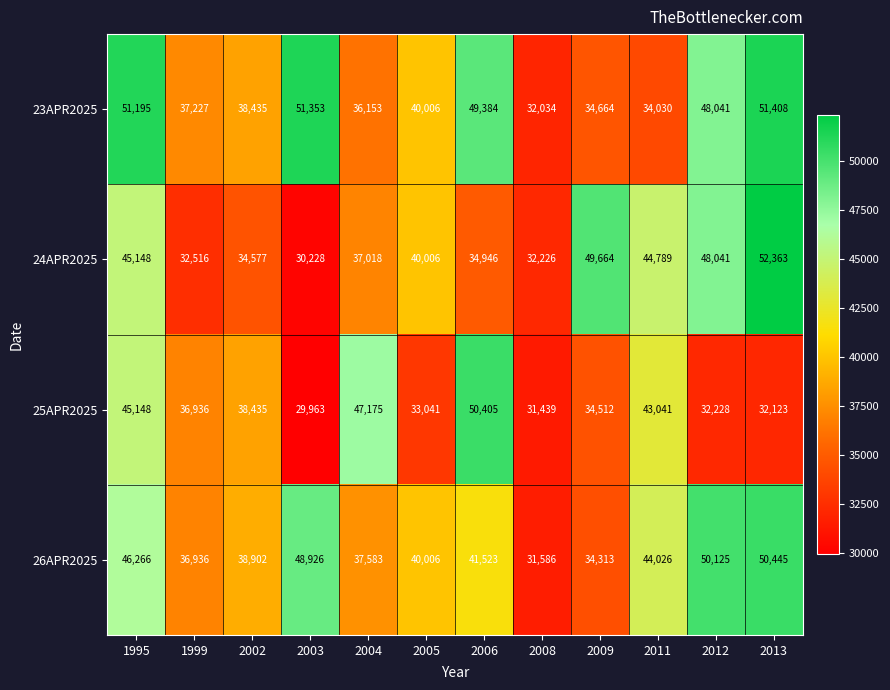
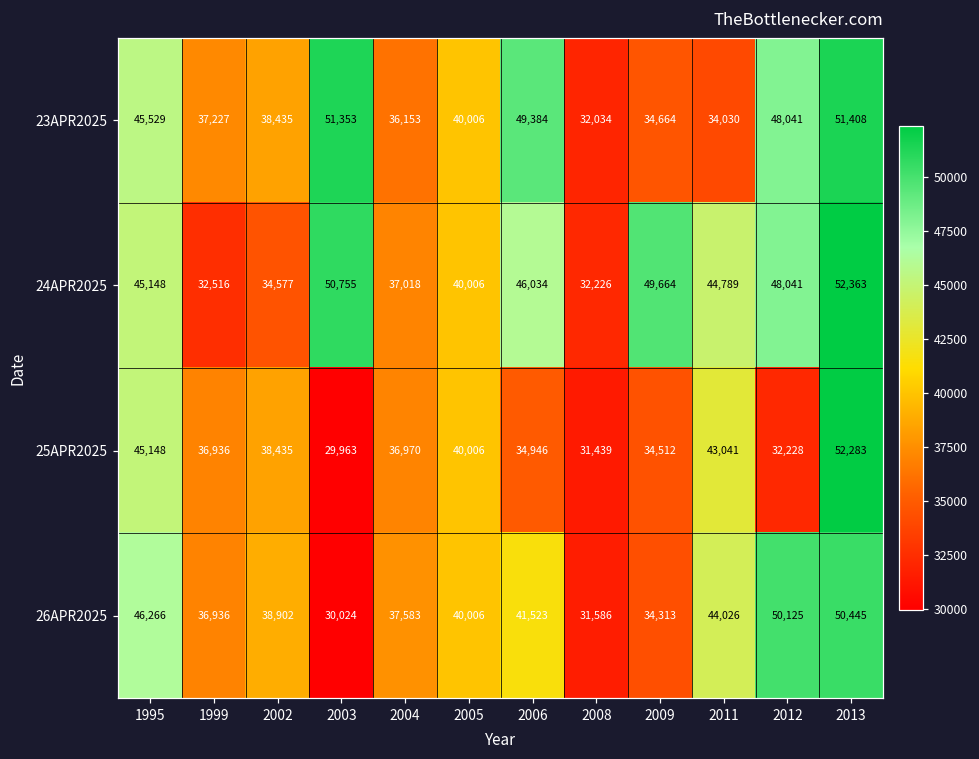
  {
    "23APR2025": {
-     "1995": "51,195",
+     "1995": "45,529",
      "1999": "37,227",
      "2002": "38,435",
      "2003": "51,353",
      "2004": "36,153",
      "2005": "40,006",
      "2006": "49,384",
      "2008": "32,034",
      "2009": "34,664",
      "2011": "34,030",
      "2012": "48,041",
      "2013": "51,408"
    },
    "24APR2025": {
      "1995": "45,148",
      "1999": "32,516",
      "2002": "34,577",
-     "2003": "30,228",
+     "2003": "50,755",
      "2004": "37,018",
      "2005": "40,006",
-     "2006": "34,946",
+     "2006": "46,034",
      "2008": "32,226",
      "2009": "49,664",
      "2011": "44,789",
      "2012": "48,041",
      "2013": "52,363"
    },
    "25APR2025": {
      "1995": "45,148",
      "1999": "36,936",
      "2002": "38,435",
      "2003": "29,963",
-     "2004": "47,175",
-     "2005": "33,041",
-     "2006": "50,405",
+     "2004": "36,970",
+     "2005": "40,006",
+     "2006": "34,946",
      "2008": "31,439",
      "2009": "34,512",
      "2011": "43,041",
      "2012": "32,228",
-     "2013": "32,123"
+     "2013": "52,283"
    },
    "26APR2025": {
      "1995": "46,266",
      "1999": "36,936",
      "2002": "38,902",
-     "2003": "48,926",
+     "2003": "30,024",
      "2004": "37,583",
      "2005": "40,006",
      "2006": "41,523",
      "2008": "31,586",
      "2009": "34,313",
      "2011": "44,026",
      "2012": "50,125",
      "2013": "50,445"
    }
  }
